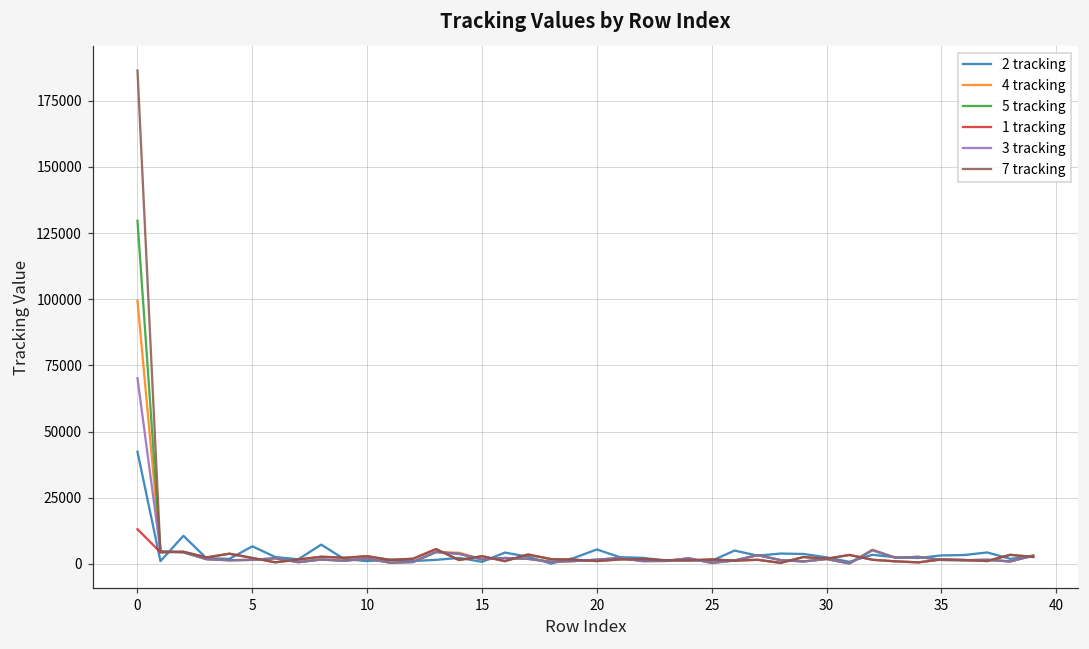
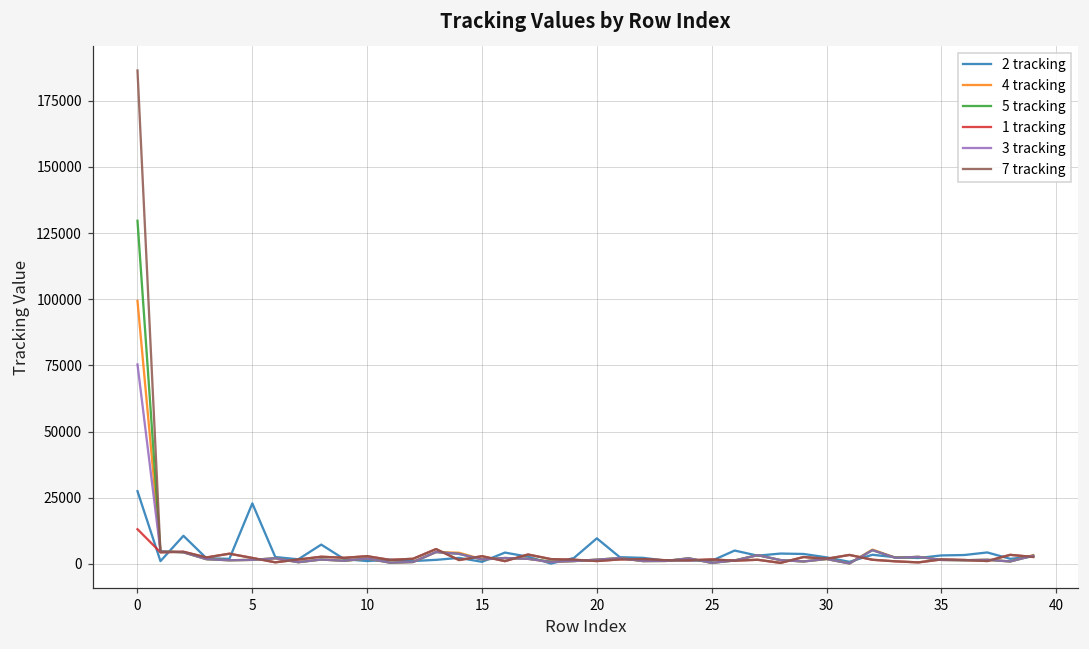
  {
    "2 tracking": {
-     "0": 42000,
-     "5": 7000,
-     "20": 5000,
+     "0": 27000,
+     "5": 23000,
+     "20": 10000,
      "35": 3000
    },
    "4 tracking": {
      "0": 99000
    },
    "5 tracking": {
      "0": 130000
    },
    "1 tracking": {
      "0": 13000
    },
    "3 tracking": {
-     "0": 70000
+     "0": 75000
    },
    "7 tracking": {
      "0": 186000
    }
  }
